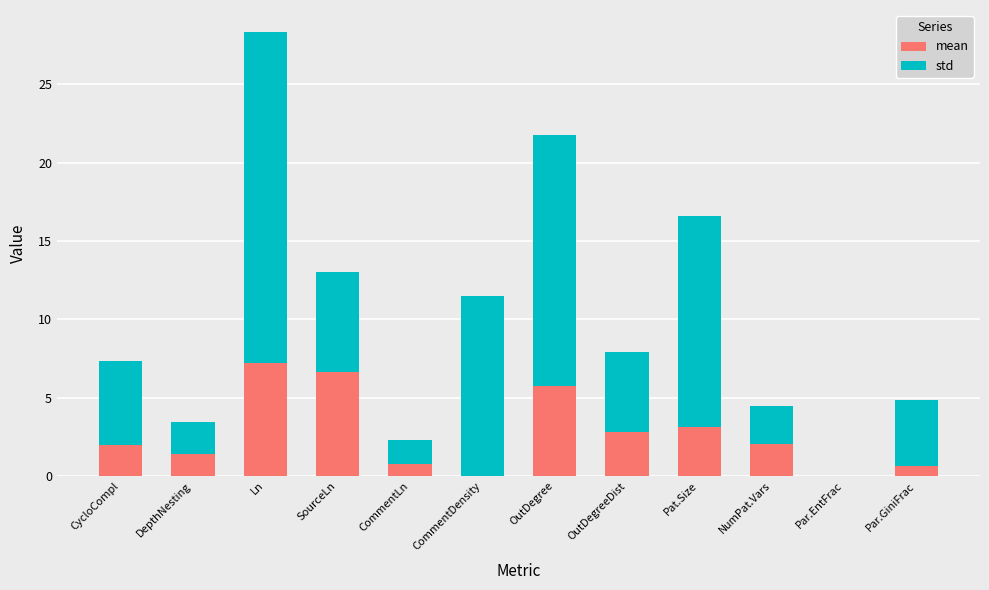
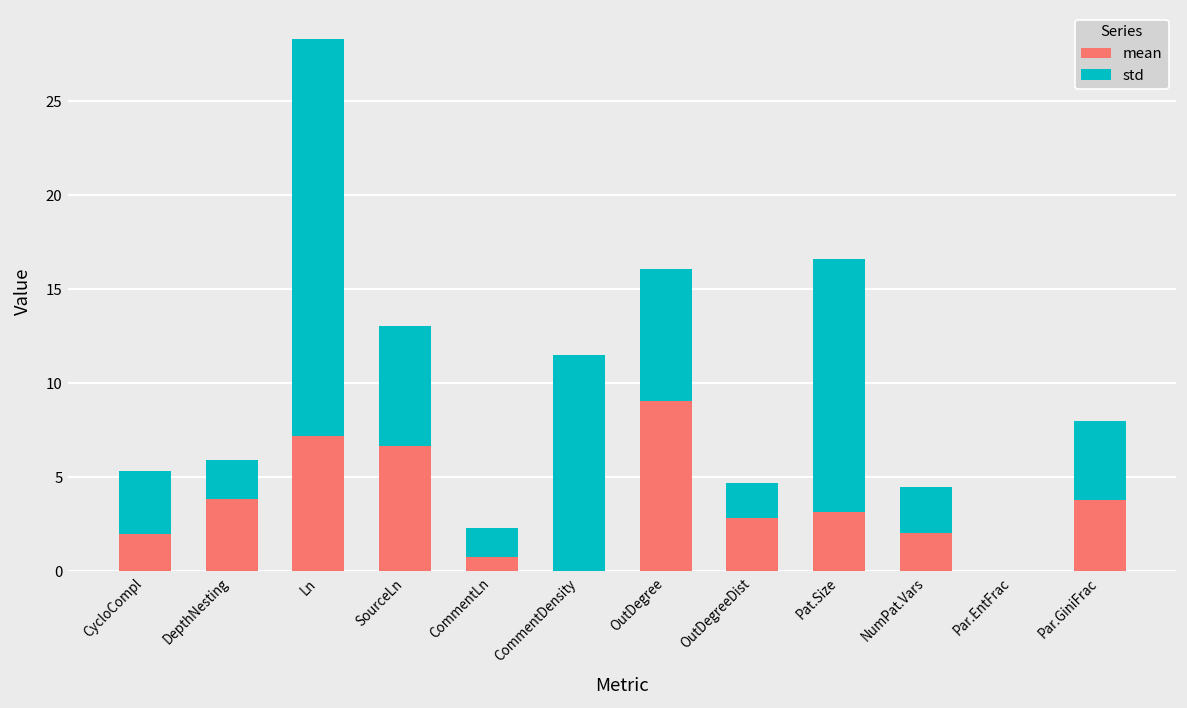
  {
    "mean": {
      "CycloCompl": 2.0,
-     "DepthNesting": 1.4,
+     "DepthNesting": 3.9,
      "Ln": 7.2,
      "SourceLn": 6.7,
      "CommentLn": 0.8,
-     "OutDegree": 5.8,
+     "OutDegree": 9.1,
      "OutDegreeDist": 2.8,
      "Pat.Size": 3.1,
      "NumPat.Vars": 2.0,
      "Par.EntFrac": 0.0,
-     "Par.GiniFrac": 0.7
+     "Par.GiniFrac": 3.8
    },
    "std": {
-     "CycloCompl": 5.3,
+     "CycloCompl": 3.4,
      "DepthNesting": 2.1,
      "Ln": 21.1,
      "SourceLn": 6.4,
      "CommentLn": 1.5,
      "CommentDensity": 11.5,
-     "OutDegree": 16.0,
-     "OutDegreeDist": 5.1,
+     "OutDegree": 7.0,
+     "OutDegreeDist": 1.9,
      "Pat.Size": 13.5,
      "NumPat.Vars": 2.5,
      "Par.EntFrac": 0.0,
      "Par.GiniFrac": 4.2
    }
  }
